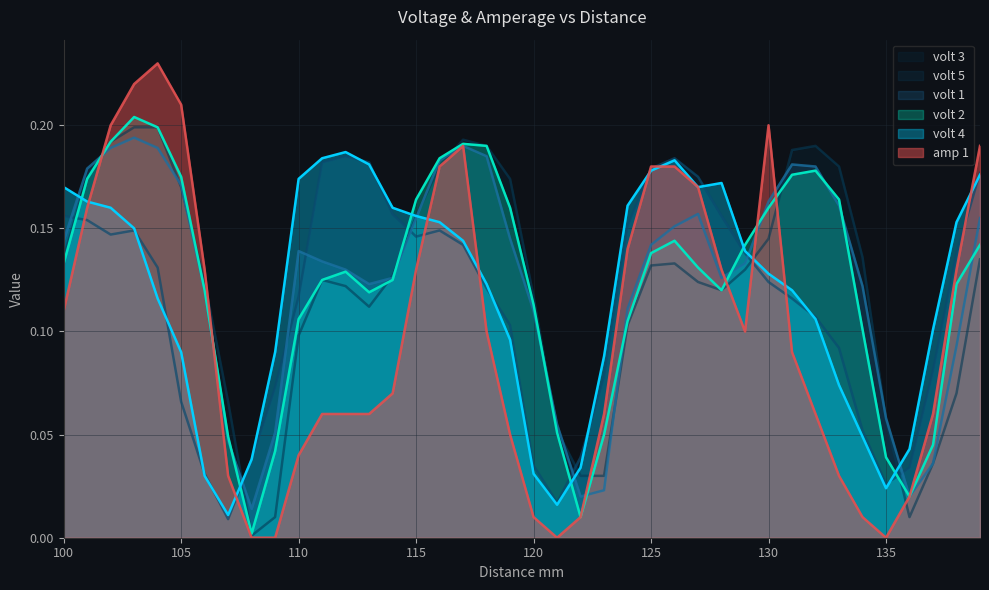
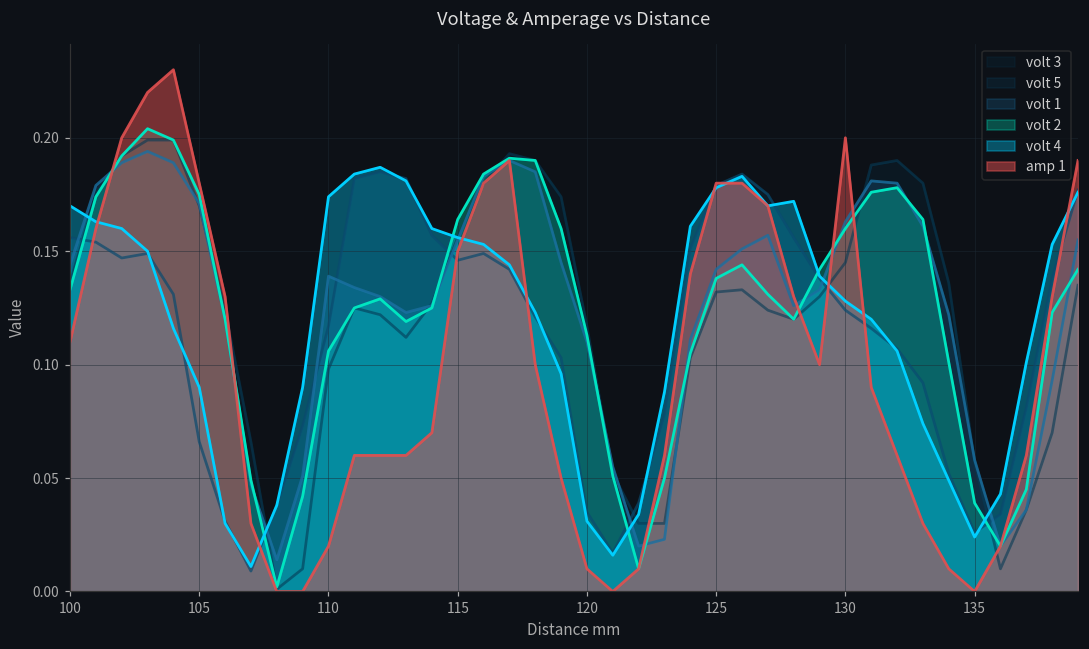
  {
    "amp 1": {
      "100": 0.11,
-     "105": 0.21,
-     "110": 0.04,
-     "115": 0.13,
+     "105": 0.18,
+     "110": 0.02,
+     "115": 0.15,
      "120": 0.01,
      "130": 0.20,
      "135": 0.00
    }
  }
